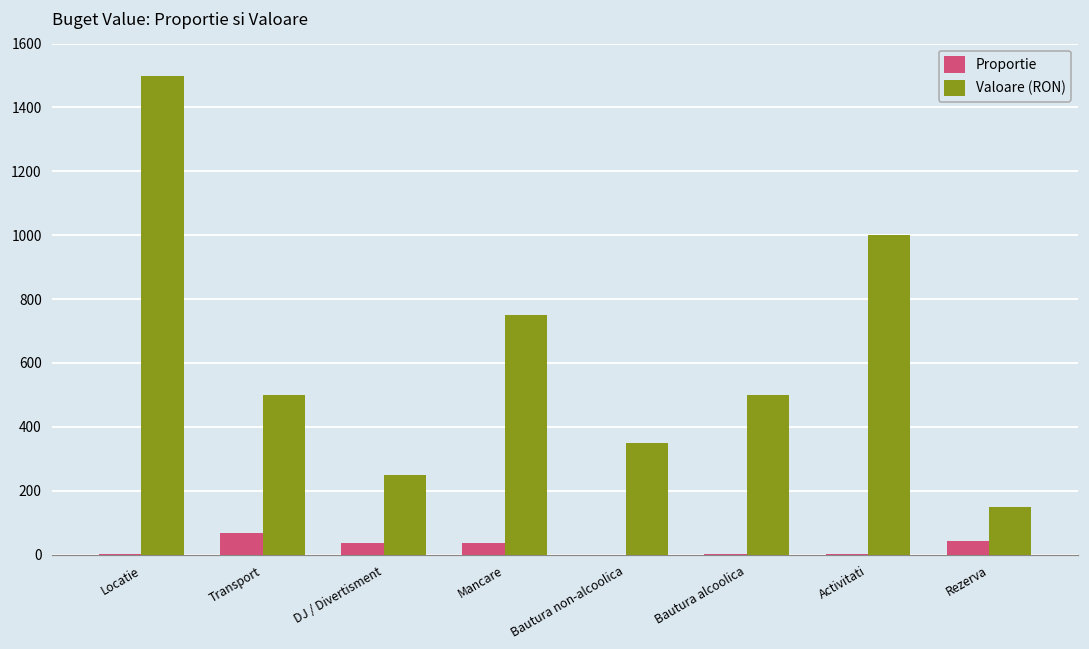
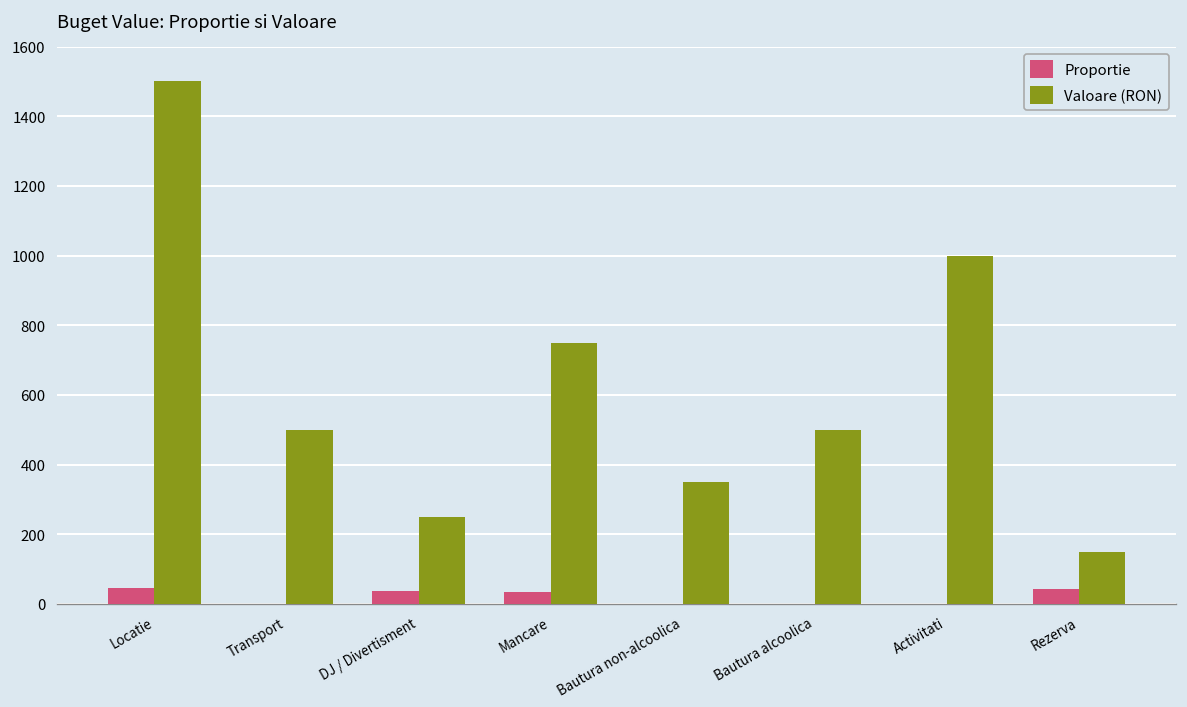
  {
    "Proportie": {
-     "Locatie": 0,
-     "Transport": 70,
+     "Locatie": 40,
+     "Transport": 0,
      "DJ / Divertisment": 40,
      "Mancare": 40,
      "Rezerva": 40
    },
    "Valoare (RON)": {
      "Locatie": 1500,
      "Transport": 500,
      "DJ / Divertisment": 250,
      "Mancare": 750,
      "Bautura non-alcoolica": 350,
      "Bautura alcoolica": 500,
      "Activitati": 1000,
      "Rezerva": 150
    }
  }
